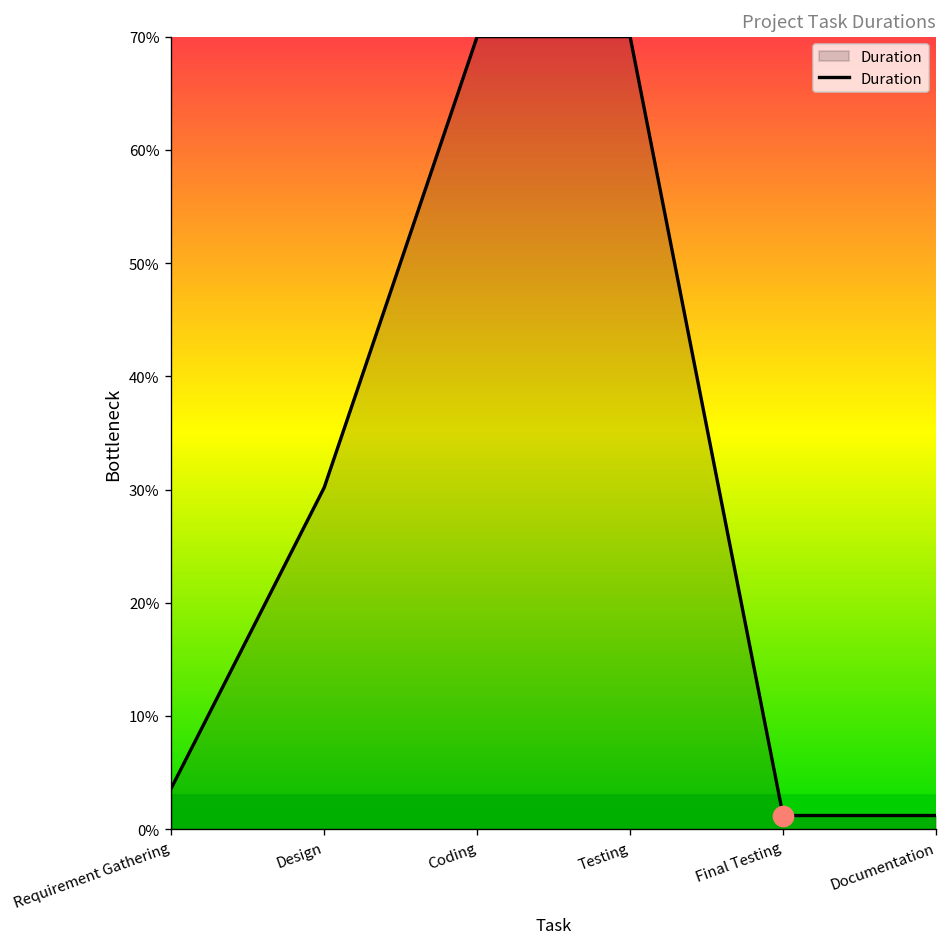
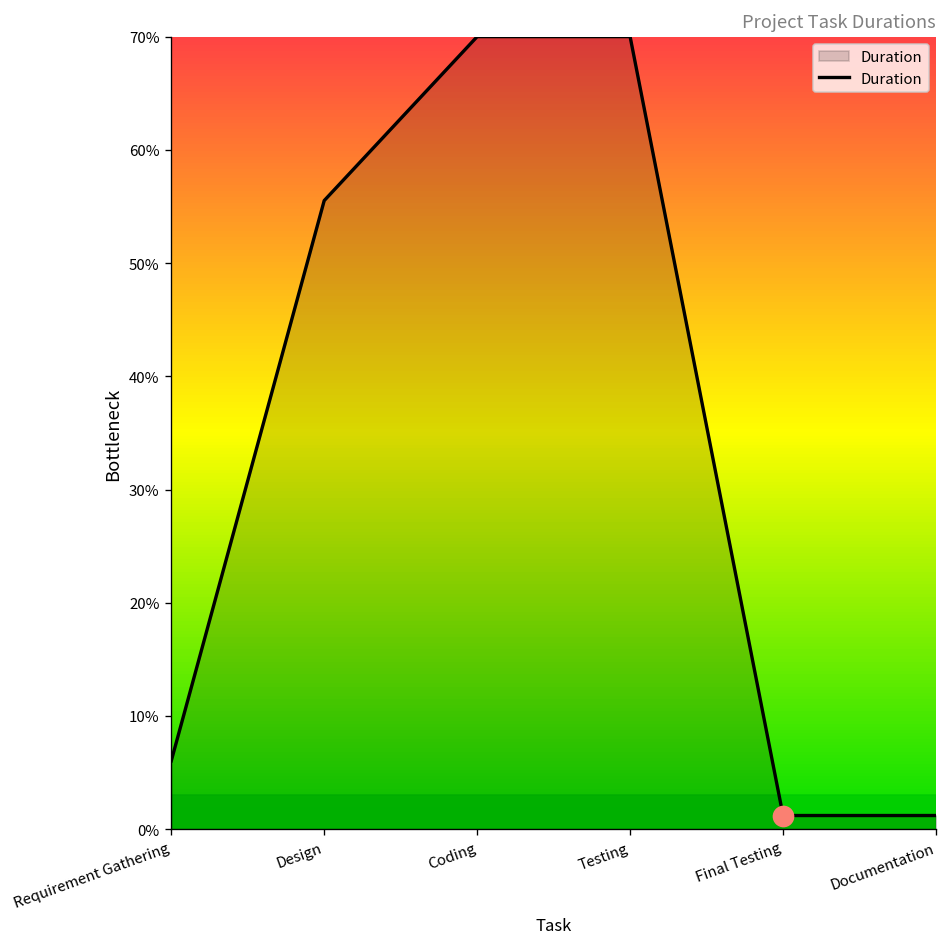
  {
    "Duration": {
-     "Requirement Gathering": "4%",
-     "Design": "30%",
+     "Requirement Gathering": "6%",
+     "Design": "56%",
      "Coding": "70%",
      "Testing": "70%"
    }
  }
